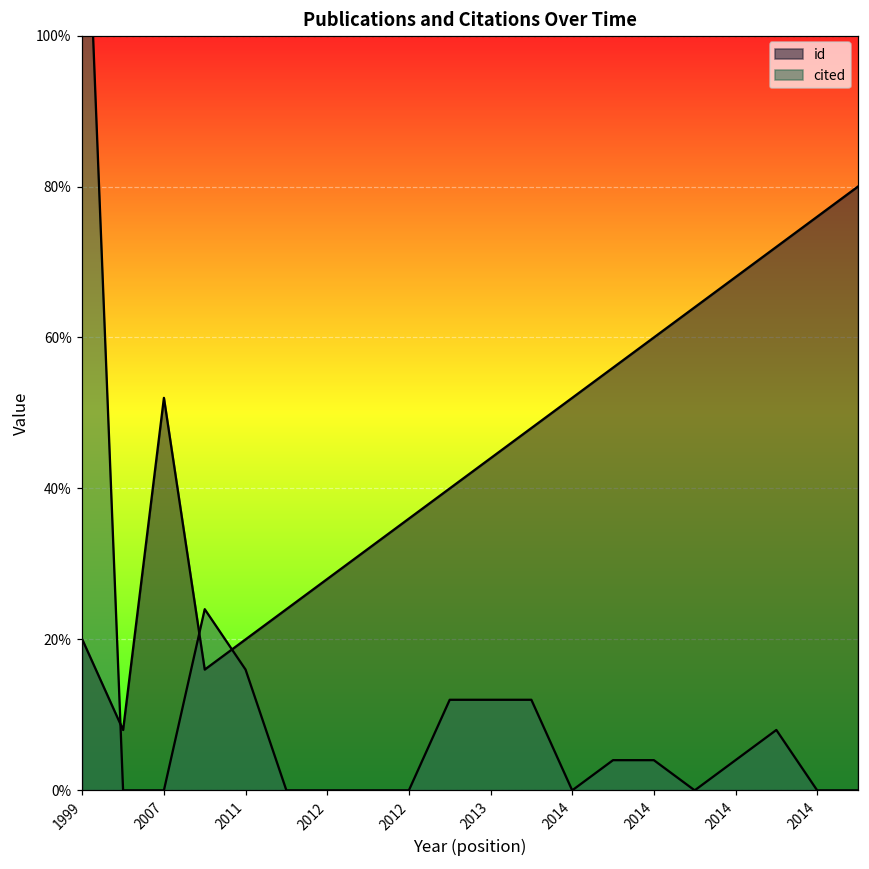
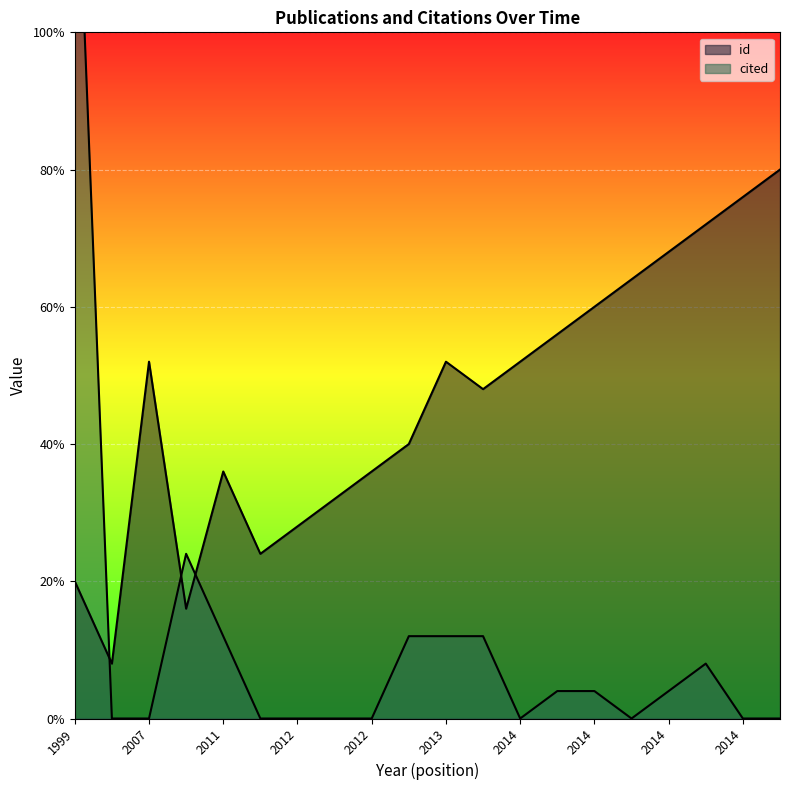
  {
    "id": {
      "1999": "20%",
      "2007": "52%",
-     "2011": "20%",
-     "2013": "44%"
+     "2011": "36%",
+     "2013": "52%"
    },
    "cited": {
      "2007": "0%",
-     "2011": "16%",
+     "2011": "12%",
      "2013": "12%"
    }
  }
